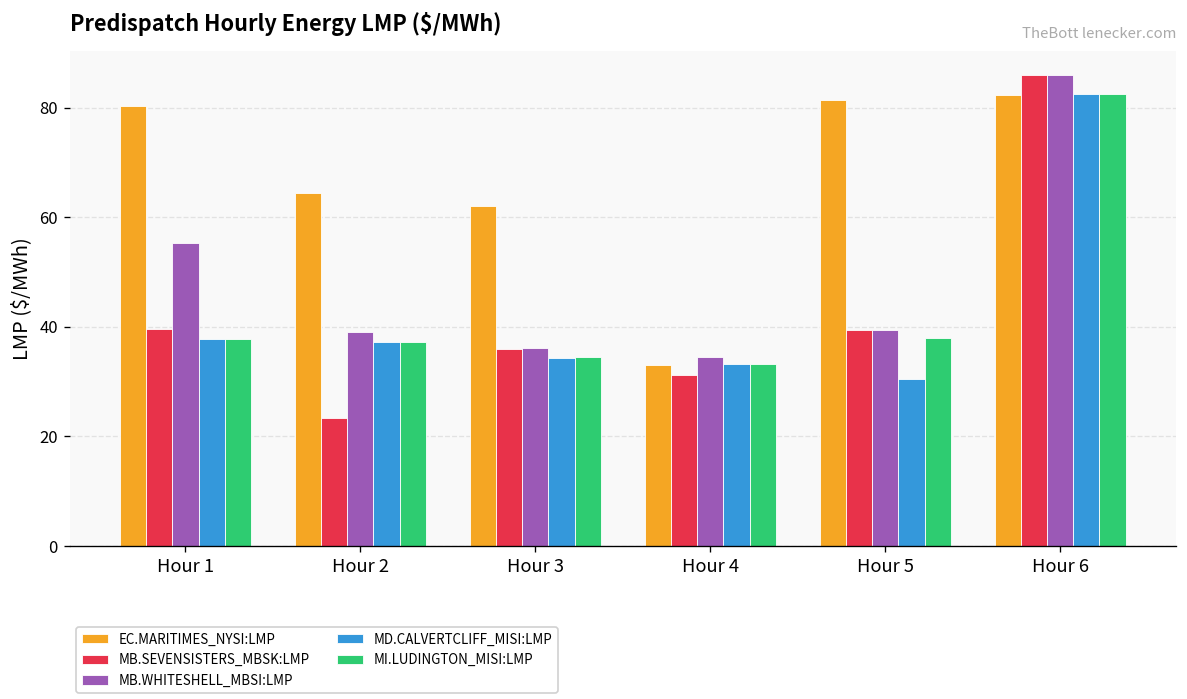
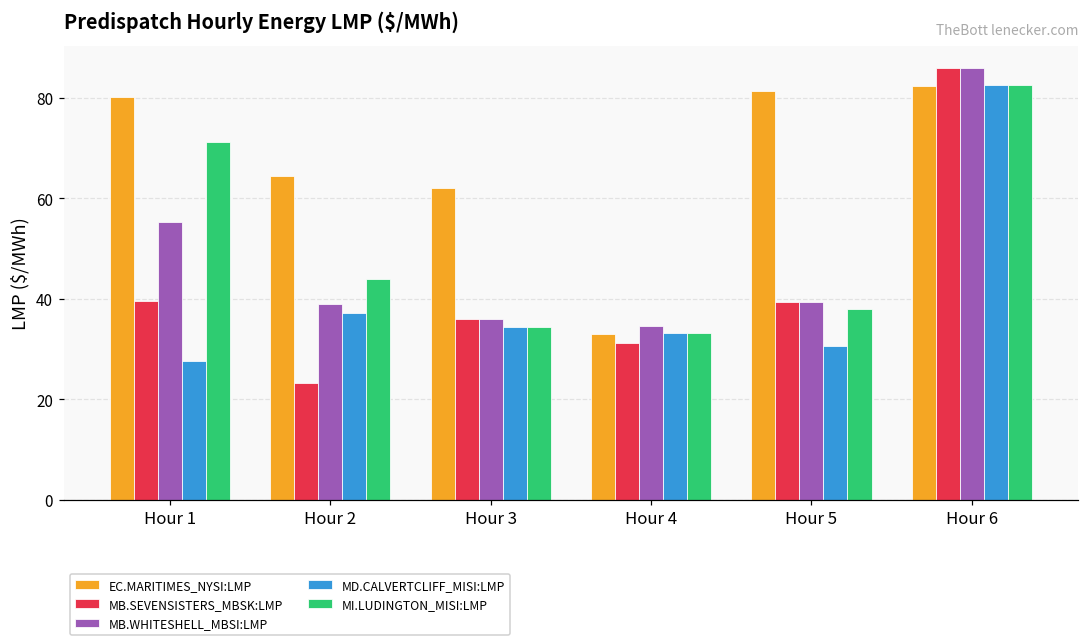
  {
    "EC.MARITIMES_NYSI:LMP": {
      "Hour 1": 80,
      "Hour 2": 64,
      "Hour 3": 62,
      "Hour 4": 33,
      "Hour 5": 81,
      "Hour 6": 82
    },
    "MB.SEVENSISTERS_MBSK:LMP": {
      "Hour 1": 40,
      "Hour 2": 23,
      "Hour 3": 36,
      "Hour 4": 31,
      "Hour 5": 39,
      "Hour 6": 86
    },
    "MB.WHITESHELL_MBSI:LMP": {
      "Hour 1": 55,
      "Hour 2": 39,
      "Hour 3": 36,
      "Hour 4": 35,
      "Hour 5": 39,
      "Hour 6": 86
    },
    "MD.CALVERTCLIFF_MISI:LMP": {
-     "Hour 1": 38,
+     "Hour 1": 28,
      "Hour 2": 37,
      "Hour 3": 34,
      "Hour 4": 33,
      "Hour 5": 31,
      "Hour 6": 83
    },
    "MI.LUDINGTON_MISI:LMP": {
-     "Hour 1": 38,
-     "Hour 2": 37,
+     "Hour 1": 71,
+     "Hour 2": 44,
      "Hour 3": 34,
      "Hour 4": 33,
      "Hour 5": 38,
      "Hour 6": 83
    }
  }
